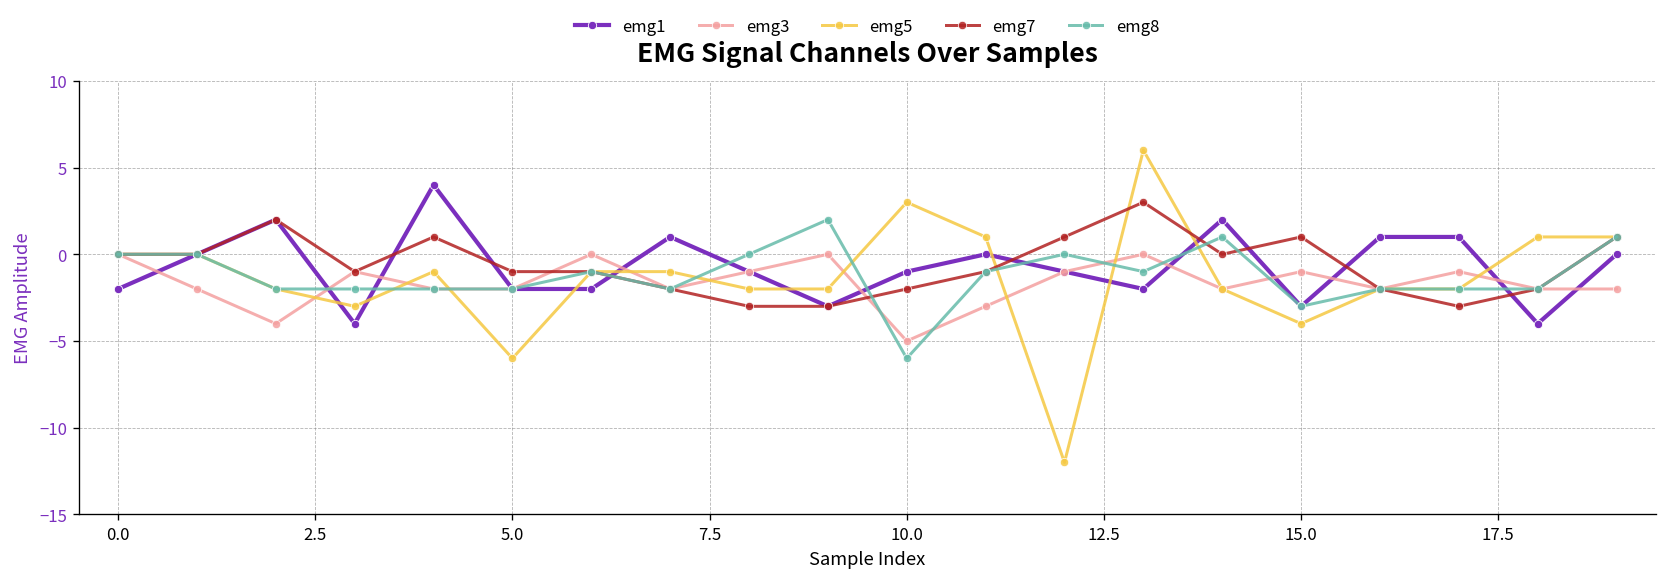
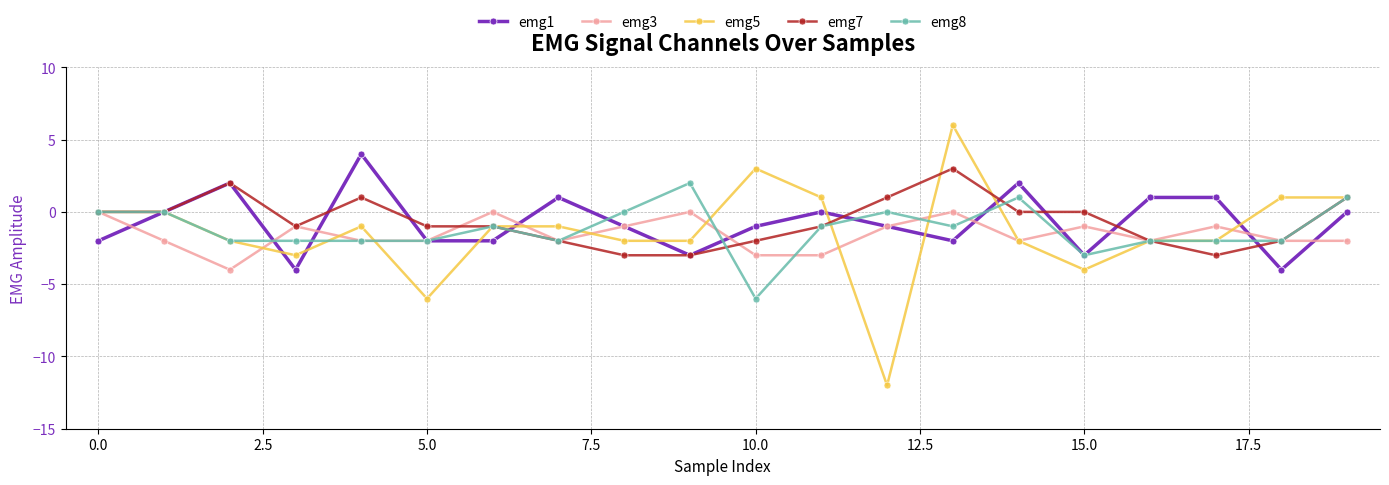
  {
    "emg1": {
      "0.0": -2,
      "10.0": -1
    },
    "emg3": {
-     "10.0": -5,
+     "10.0": -3,
      "15.0": -1
    },
    "emg5": {
      "5.0": -6,
      "10.0": 3,
      "15.0": -4
    },
    "emg7": {
      "5.0": -1,
      "10.0": -2,
-     "15.0": 1
+     "15.0": 0
    },
    "emg8": {
      "10.0": -6
    }
  }
